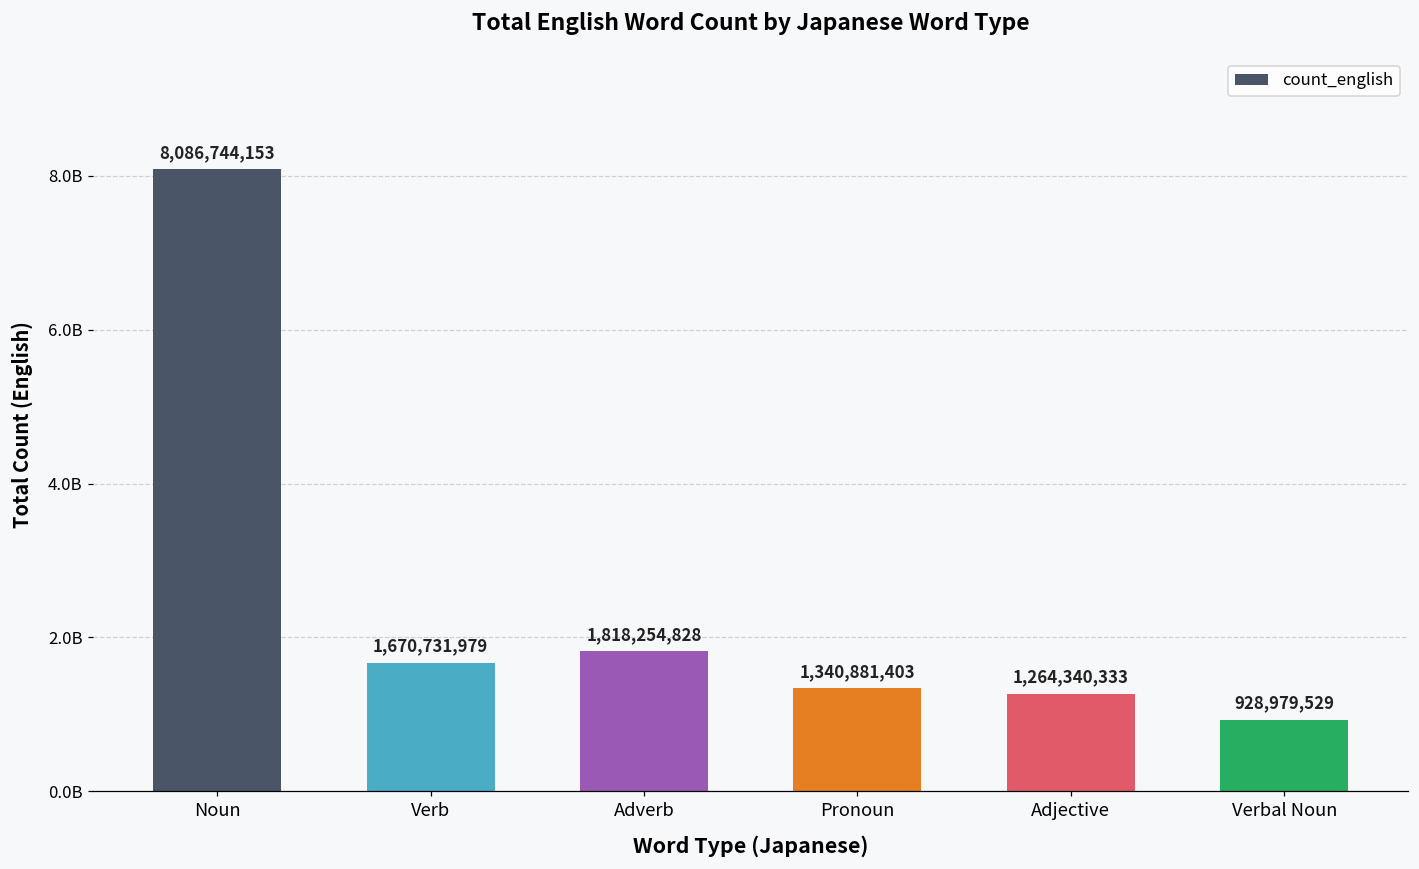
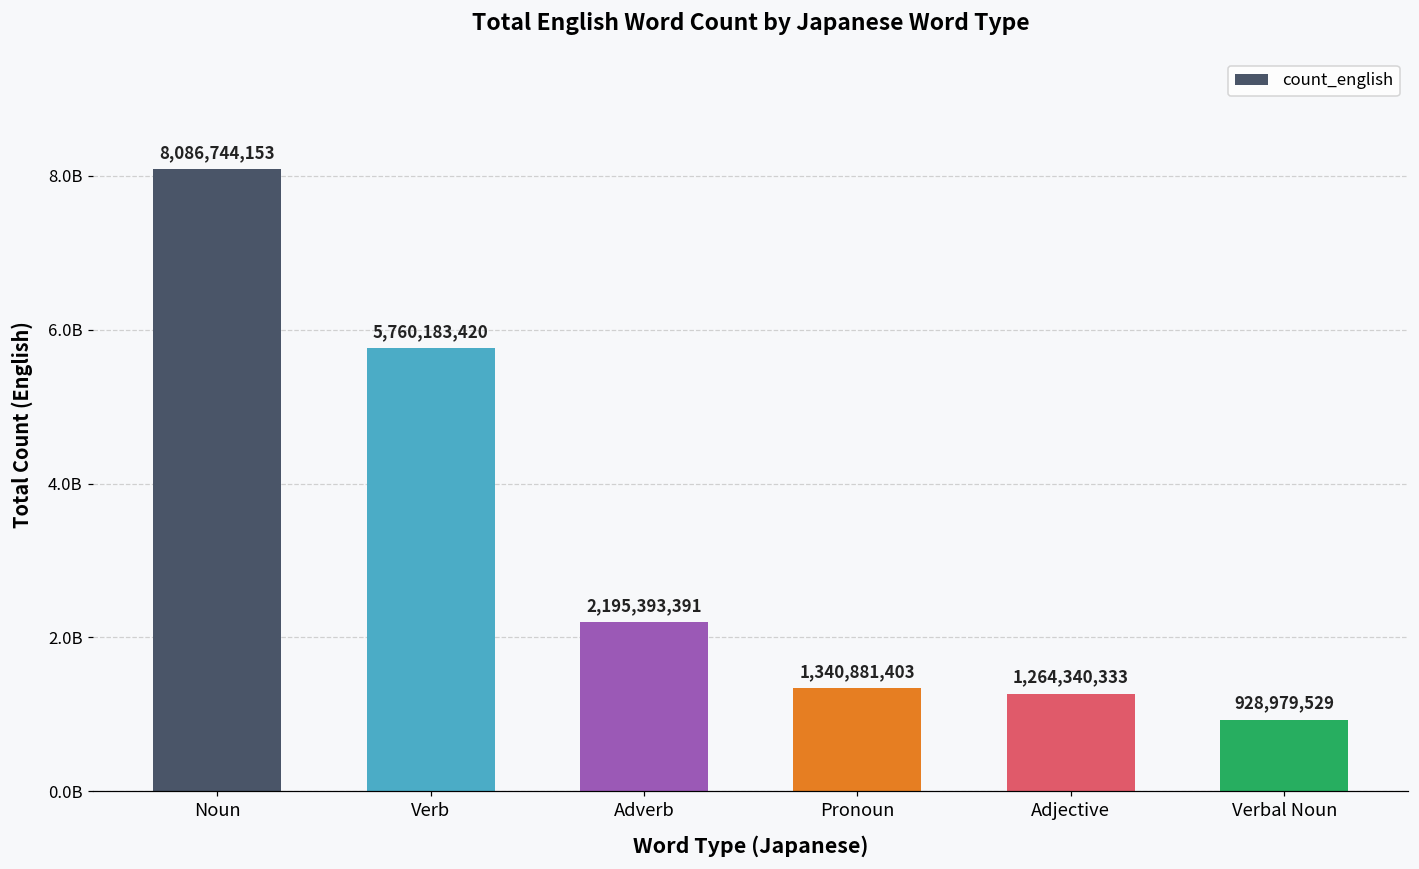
  {
    "Noun": "8,086,744,153",
-   "Verb": "1,670,731,979",
-   "Adverb": "1,818,254,828",
+   "Verb": "5,760,183,420",
+   "Adverb": "2,195,393,391",
    "Pronoun": "1,340,881,403",
    "Adjective": "1,264,340,333",
    "Verbal Noun": "928,979,529"
  }
